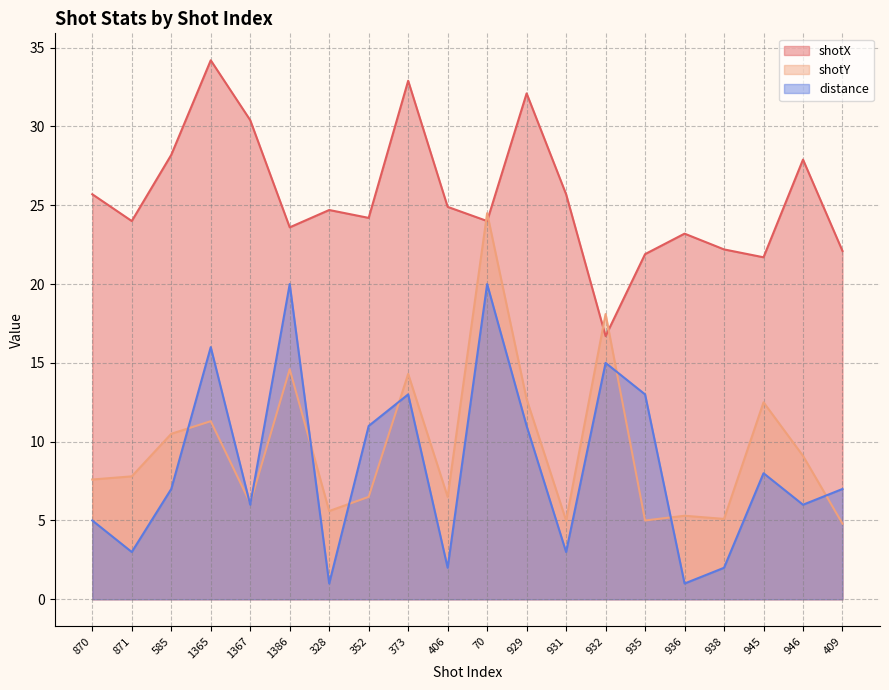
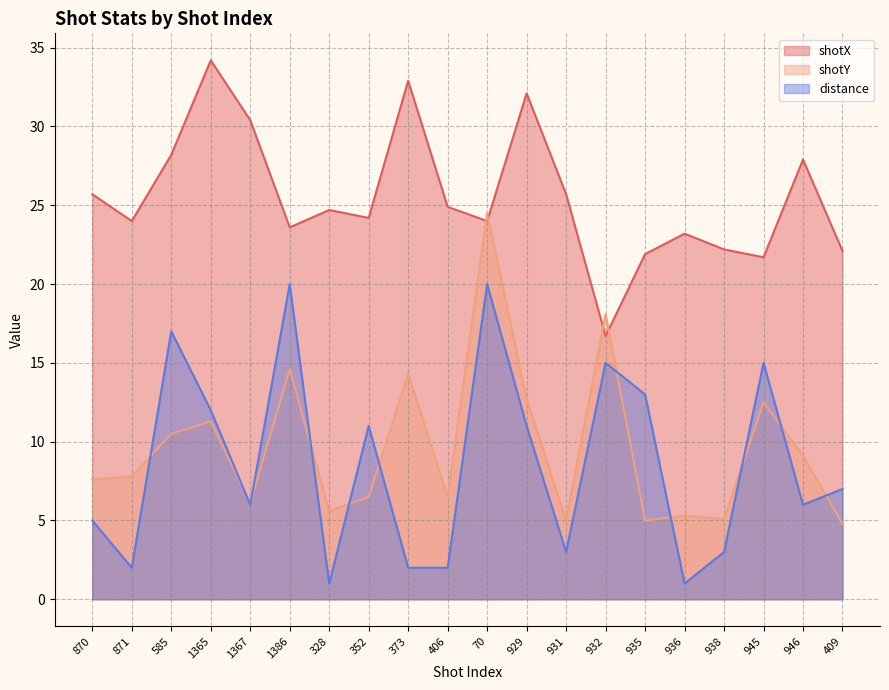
  {
    "distance": {
      "870": 5,
-     "871": 3,
-     "585": 7,
-     "1365": 16,
+     "871": 2,
+     "585": 17,
+     "1365": 12,
      "1386": 20,
      "328": 1,
      "352": 11,
-     "373": 13,
+     "373": 2,
      "406": 2,
      "70": 20,
      "929": 11,
      "931": 3,
      "932": 15,
      "935": 13,
      "936": 1,
-     "938": 2,
-     "945": 8,
+     "938": 3,
+     "945": 15,
      "946": 6,
      "409": 7
    }
  }
